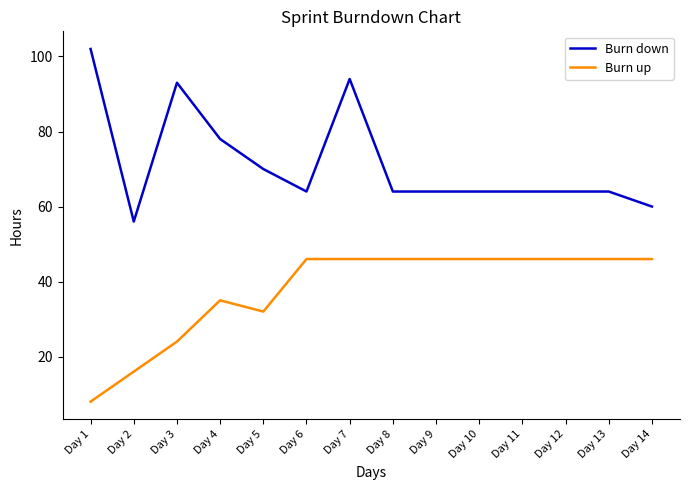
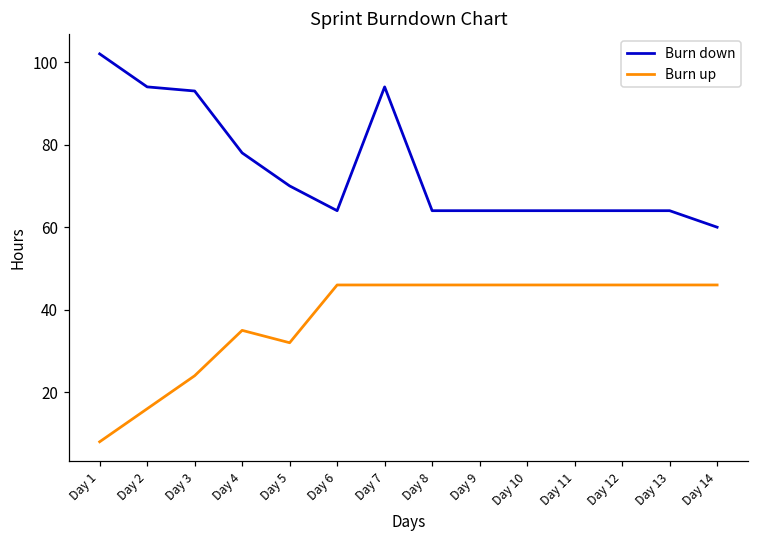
  {
    "Burn down": {
      "Day 1": 102,
-     "Day 2": 56,
+     "Day 2": 94,
      "Day 3": 93,
      "Day 4": 78,
      "Day 5": 70,
      "Day 6": 64,
      "Day 7": 94,
      "Day 8": 64,
      "Day 9": 64,
      "Day 10": 64,
      "Day 11": 64,
      "Day 12": 64,
      "Day 13": 64,
      "Day 14": 60
    },
    "Burn up": {
      "Day 1": 8,
      "Day 2": 16,
      "Day 3": 24,
      "Day 4": 35,
      "Day 5": 32,
      "Day 6": 46,
      "Day 7": 46,
      "Day 8": 46,
      "Day 9": 46,
      "Day 10": 46,
      "Day 11": 46,
      "Day 12": 46,
      "Day 13": 46,
      "Day 14": 46
    }
  }
